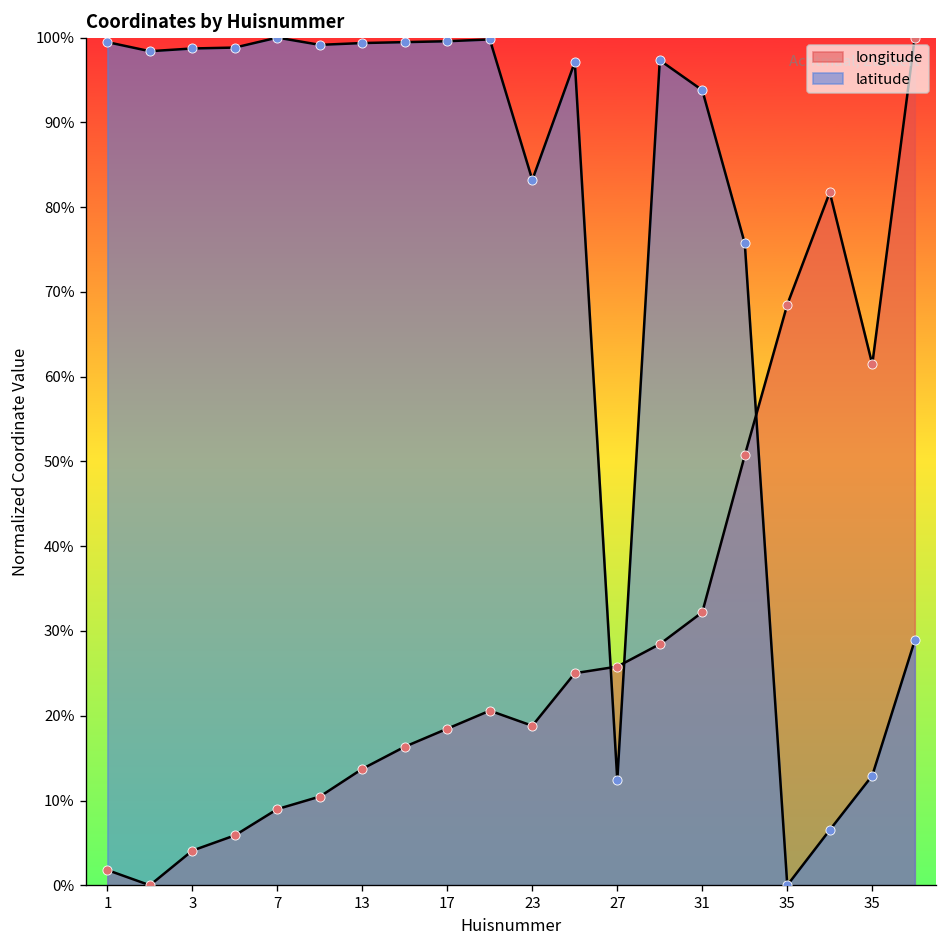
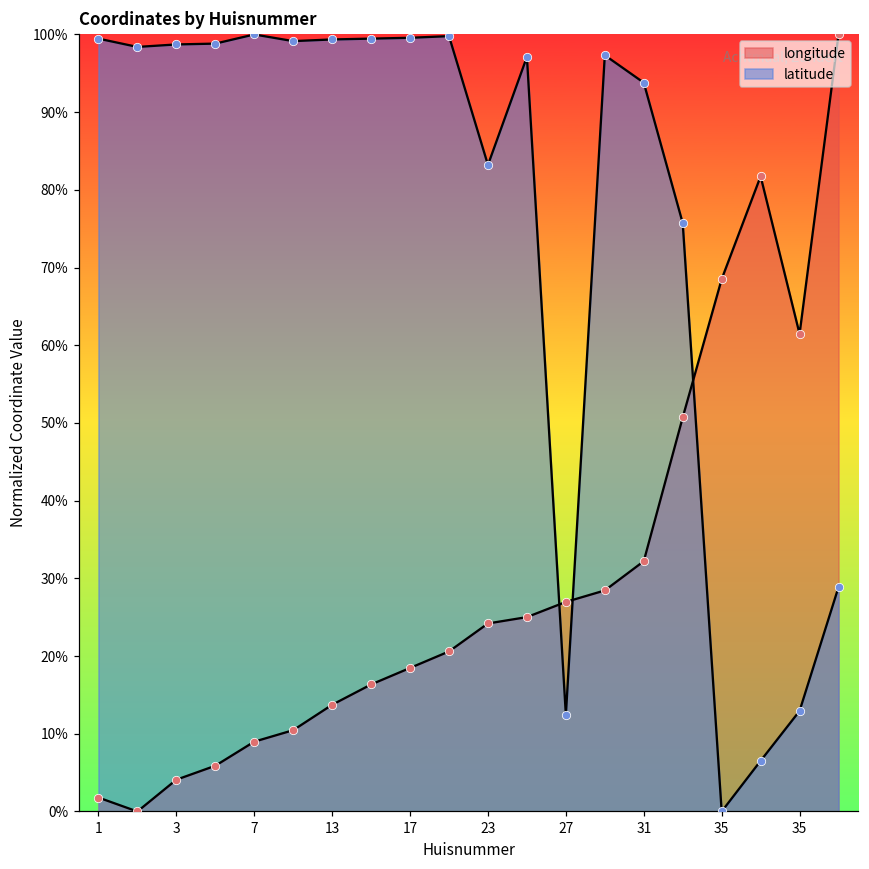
  {
    "longitude": {
-     "23": "19%",
-     "27": "26%",
+     "23": "24%",
+     "27": "27%",
      "31": "32%"
    },
    "latitude": {
      "23": "83%",
      "27": "12%",
      "31": "94%"
    }
  }
